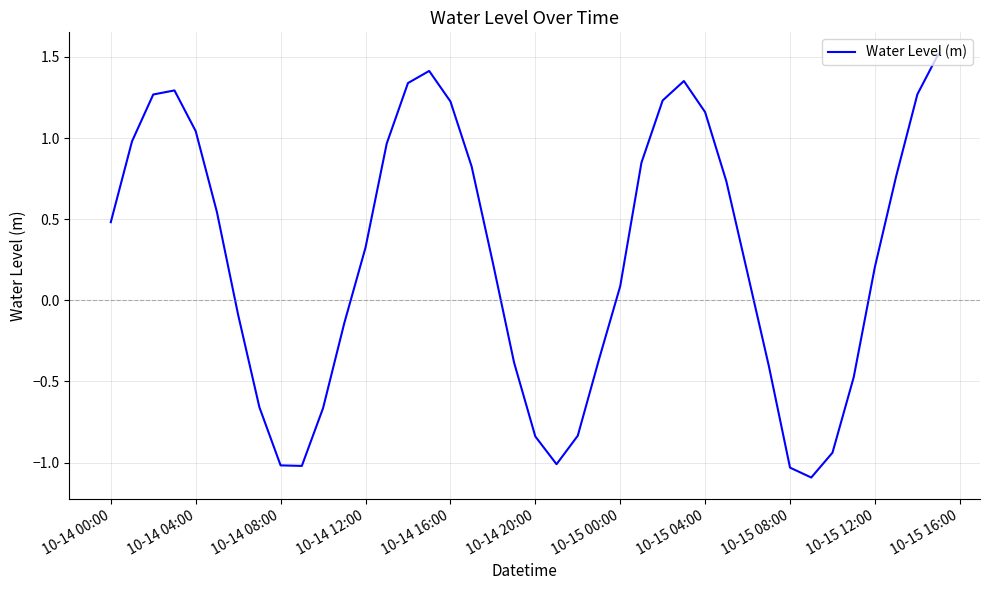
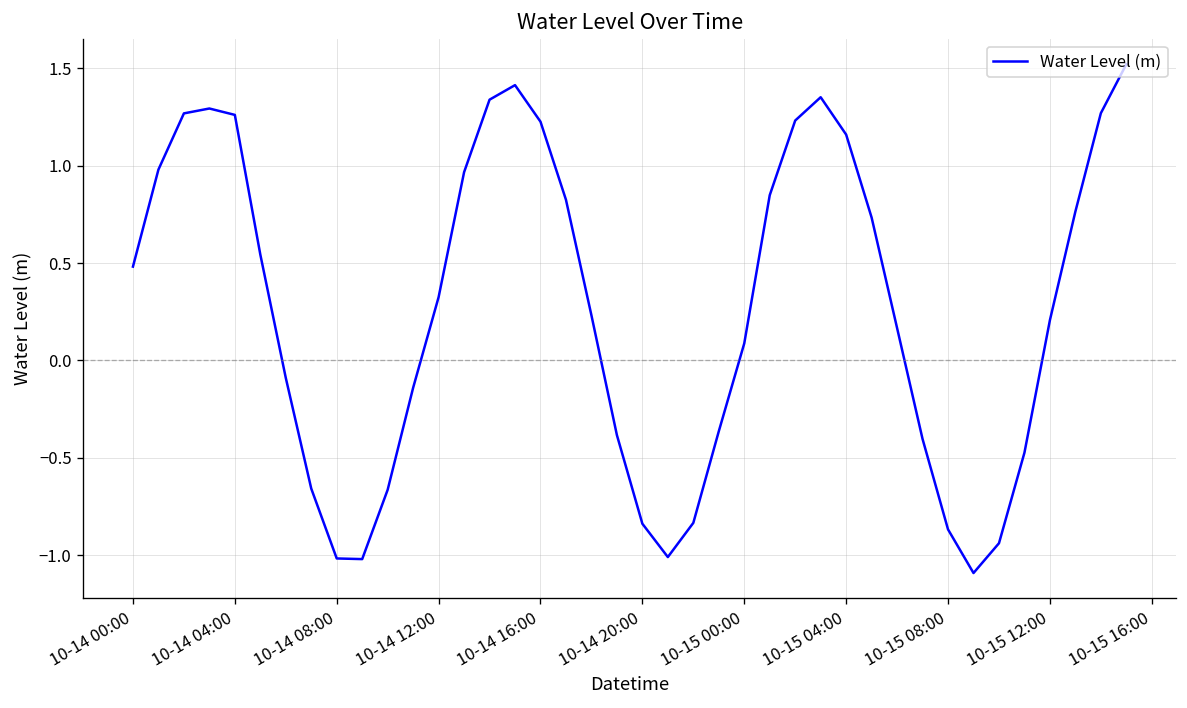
  {
    "10-14 00:00": 0.48,
-   "10-14 04:00": 1.04,
+   "10-14 04:00": 1.26,
    "10-14 08:00": -1.02,
    "10-14 12:00": 0.32,
    "10-14 16:00": 1.23,
    "10-14 20:00": -0.84,
    "10-15 00:00": 0.09,
    "10-15 04:00": 1.16,
-   "10-15 08:00": -1.03,
+   "10-15 08:00": -0.87,
    "10-15 12:00": 0.21
  }
